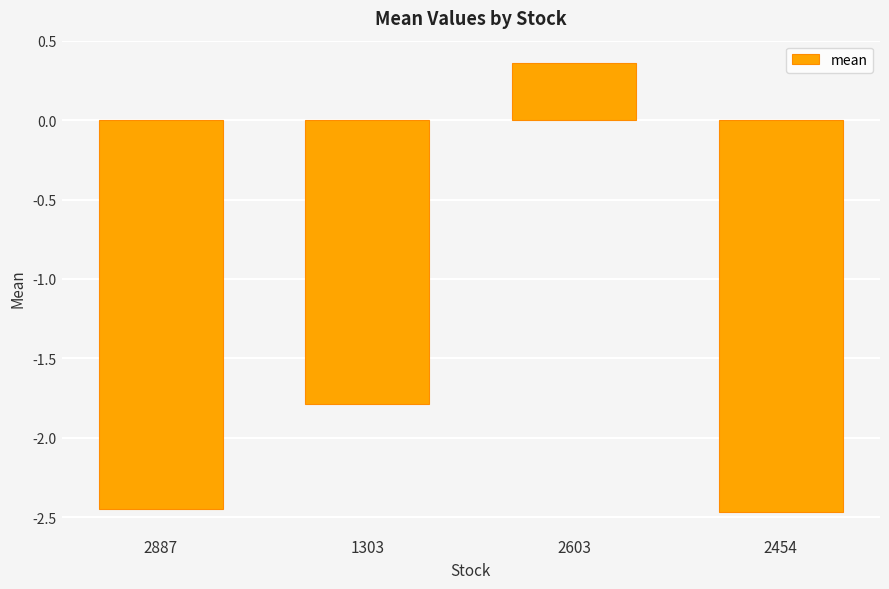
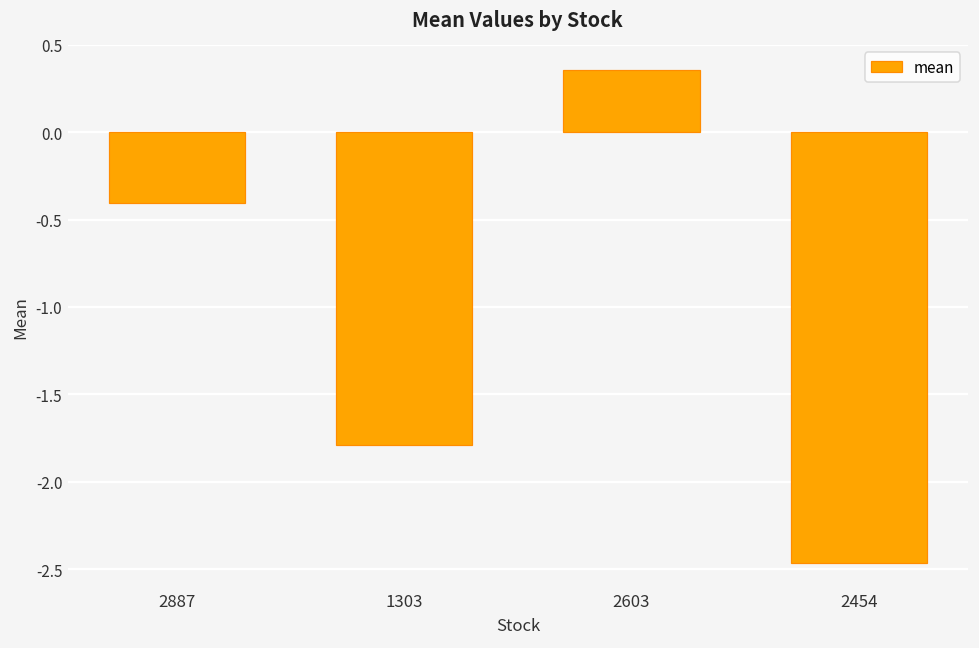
  {
-   "2887": -2.45,
+   "2887": -0.41,
    "1303": -1.79,
    "2603": 0.36,
    "2454": -2.47
  }
